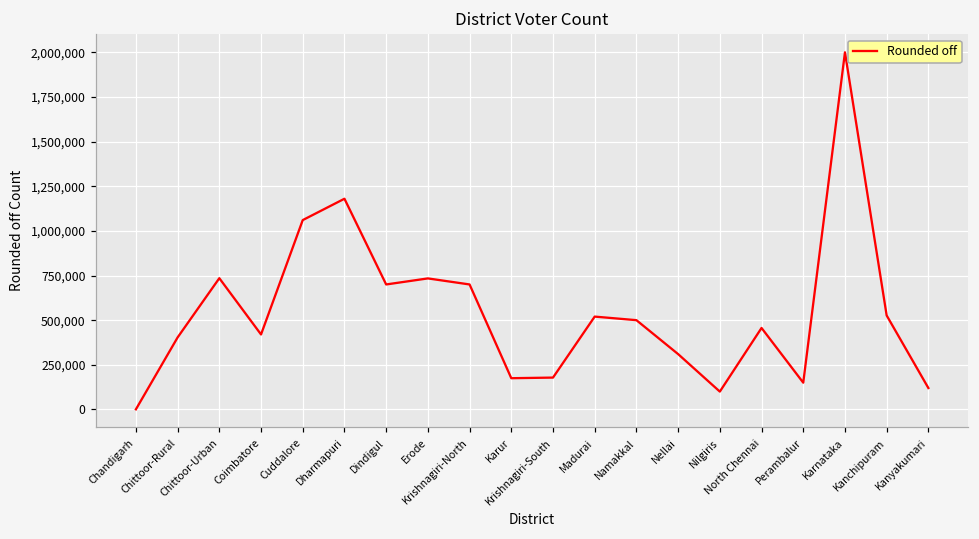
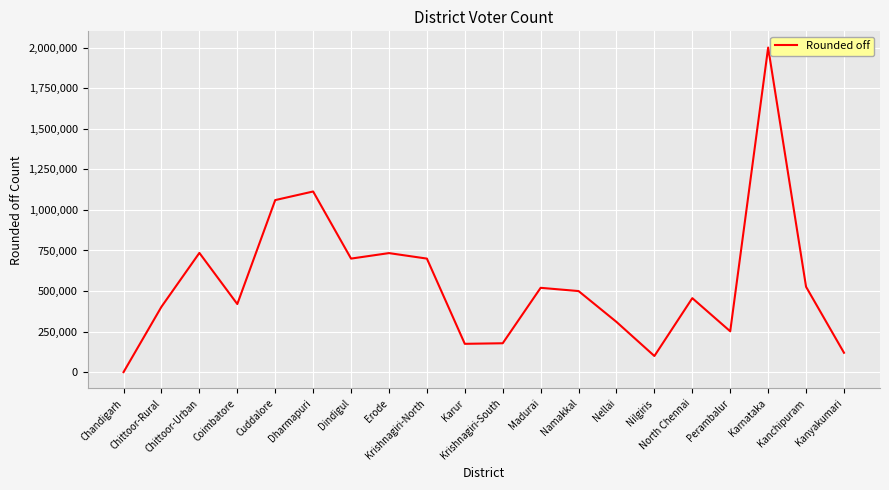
  {
    "Chandigarh": "0",
    "Chittoor-Rural": "400,000",
    "Chittoor-Urban": "740,000",
    "Coimbatore": "420,000",
    "Cuddalore": "1,060,000",
-   "Dharmapuri": "1,180,000",
+   "Dharmapuri": "1,110,000",
    "Dindigul": "700,000",
    "Erode": "730,000",
    "Krishnagiri-North": "700,000",
    "Karur": "180,000",
    "Krishnagiri-South": "180,000",
    "Madurai": "520,000",
    "Namakkal": "500,000",
    "Nellai": "310,000",
    "Nilgiris": "100,000",
    "North Chennai": "460,000",
-   "Perambalur": "150,000",
+   "Perambalur": "250,000",
    "Karnataka": "2,000,000",
    "Kanchipuram": "530,000",
    "Kanyakumari": "120,000"
  }
